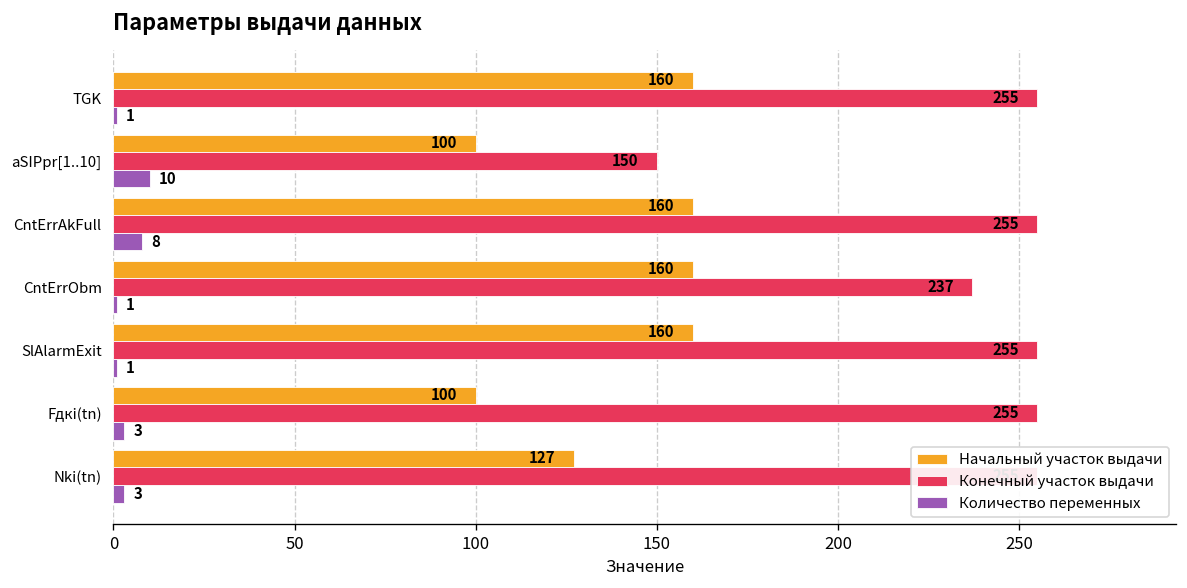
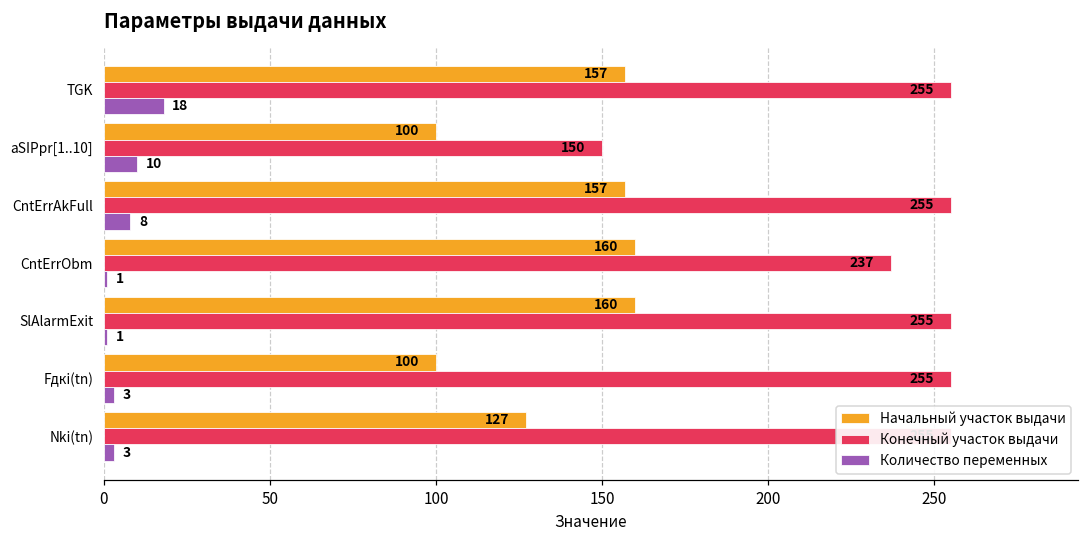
  {
    "Начальный участок выдачи": {
-     "TGK": 160,
+     "TGK": 157,
      "aSIPpr[1..10]": 100,
-     "CntErrAkFull": 160,
+     "CntErrAkFull": 157,
      "CntErrObm": 160,
      "SlAlarmExit": 160,
      "Fдкi(tn)": 100,
      "Nki(tn)": 127
    },
    "Конечный участок выдачи": {
      "TGK": 255,
      "aSIPpr[1..10]": 150,
      "CntErrAkFull": 255,
      "CntErrObm": 237,
      "SlAlarmExit": 255,
      "Fдкi(tn)": 255
    },
    "Количество переменных": {
-     "TGK": 1,
+     "TGK": 18,
      "aSIPpr[1..10]": 10,
      "CntErrAkFull": 8,
      "CntErrObm": 1,
      "SlAlarmExit": 1,
      "Fдкi(tn)": 3,
      "Nki(tn)": 3
    }
  }
